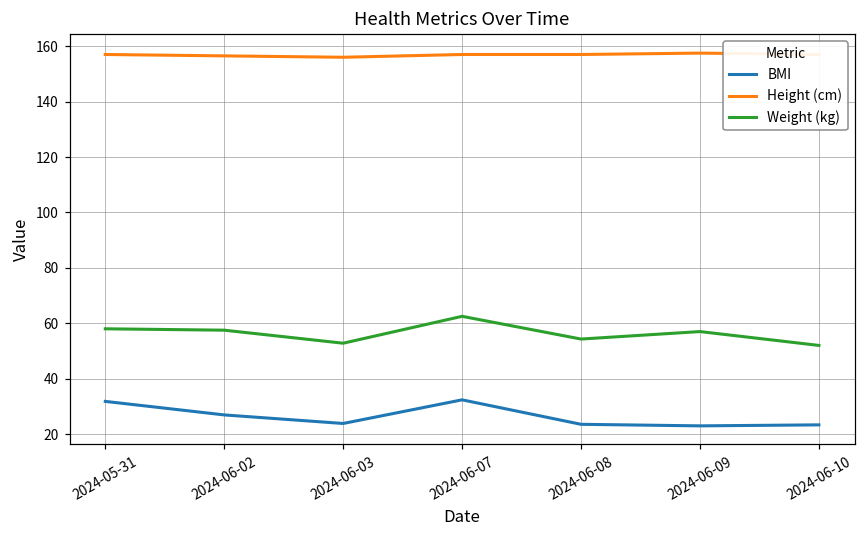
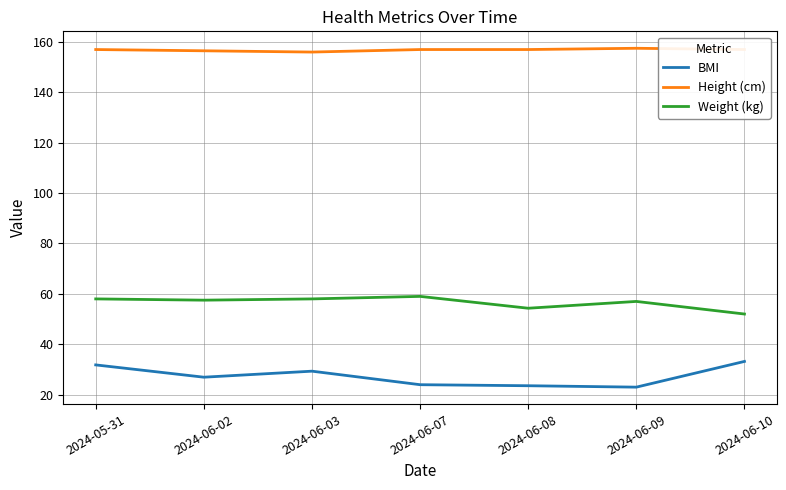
  {
    "BMI": {
      "2024-05-31": 32,
      "2024-06-02": 27,
-     "2024-06-03": 24,
-     "2024-06-07": 32,
+     "2024-06-03": 29,
+     "2024-06-07": 24,
      "2024-06-08": 24,
      "2024-06-09": 23,
-     "2024-06-10": 23
+     "2024-06-10": 33
    },
    "Height (cm)": {
      "2024-05-31": 157,
      "2024-06-02": 157,
      "2024-06-03": 156,
      "2024-06-07": 157,
      "2024-06-08": 157,
      "2024-06-09": 158
    },
    "Weight (kg)": {
      "2024-05-31": 58,
      "2024-06-02": 58,
-     "2024-06-03": 53,
-     "2024-06-07": 63,
+     "2024-06-03": 58,
+     "2024-06-07": 59,
      "2024-06-08": 54,
      "2024-06-09": 57,
      "2024-06-10": 52
    }
  }
